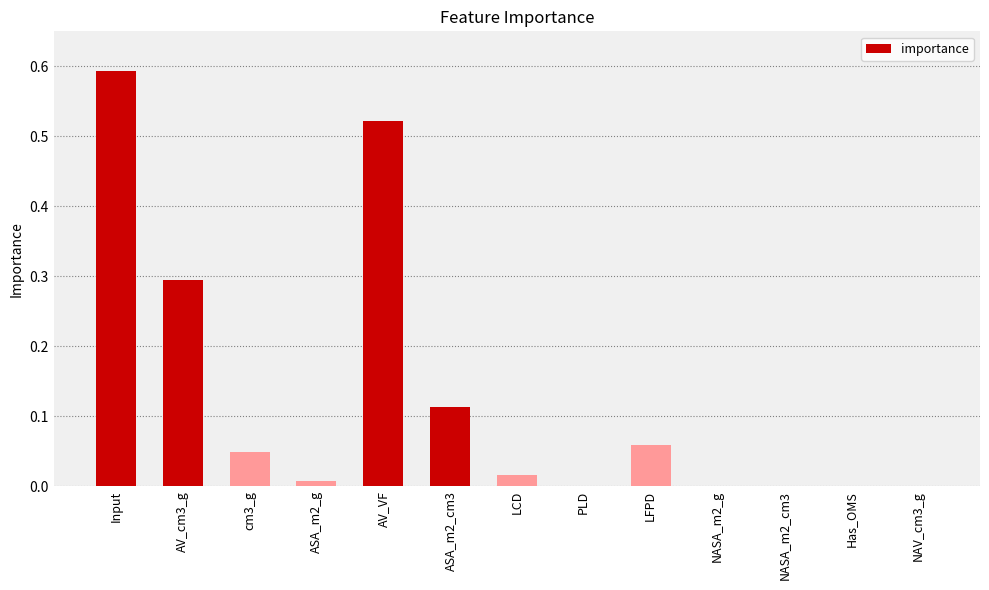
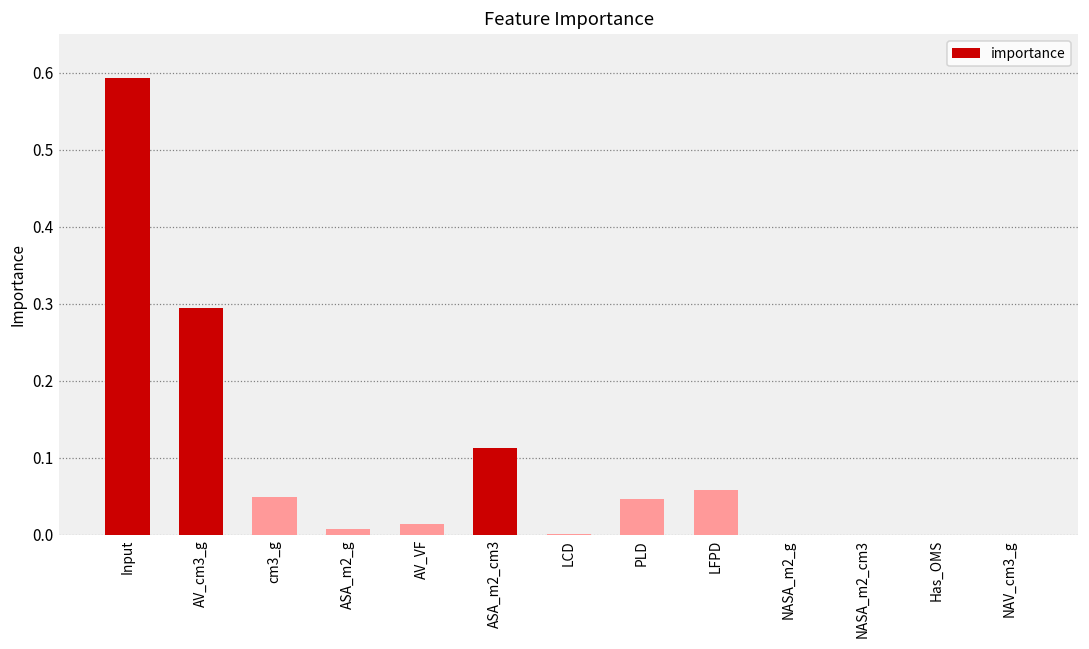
  {
    "Input": 0.59,
    "AV_cm3_g": 0.29,
    "cm3_g": 0.05,
    "ASA_m2_g": 0.01,
-   "AV_VF": 0.52,
+   "AV_VF": 0.01,
    "ASA_m2_cm3": 0.11,
-   "LCD": 0.02,
-   "PLD": 0.00,
+   "LCD": 0.00,
+   "PLD": 0.05,
    "LFPD": 0.06
  }
